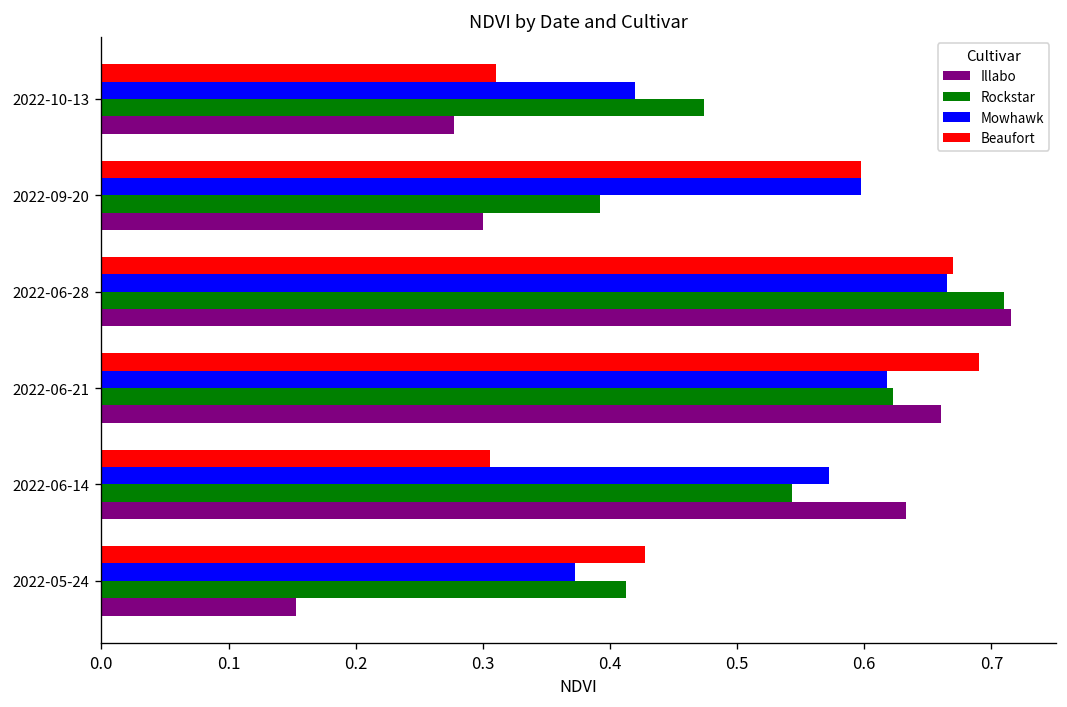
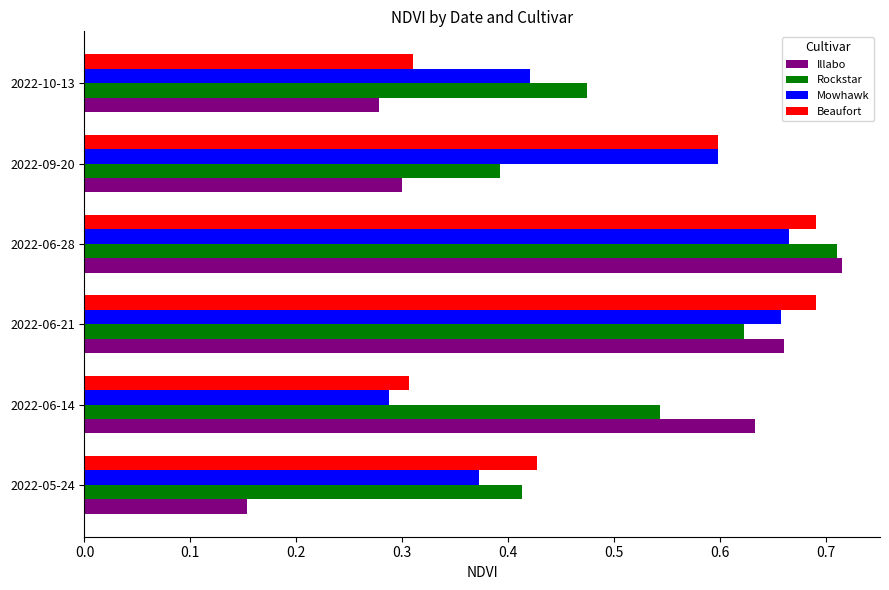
  {
    "Illabo": {
      "2022-10-13": 0.278,
      "2022-09-20": 0.300,
      "2022-06-28": 0.715,
      "2022-06-21": 0.660,
      "2022-06-14": 0.633,
      "2022-05-24": 0.153
    },
    "Rockstar": {
      "2022-10-13": 0.474,
      "2022-09-20": 0.393,
      "2022-06-28": 0.710,
      "2022-06-21": 0.623,
      "2022-06-14": 0.543,
      "2022-05-24": 0.413
    },
    "Mowhawk": {
      "2022-10-13": 0.420,
      "2022-09-20": 0.598,
      "2022-06-28": 0.665,
-     "2022-06-21": 0.618,
-     "2022-06-14": 0.573,
+     "2022-06-21": 0.657,
+     "2022-06-14": 0.287,
      "2022-05-24": 0.373
    },
    "Beaufort": {
      "2022-10-13": 0.31,
      "2022-09-20": 0.598,
-     "2022-06-28": 0.67,
+     "2022-06-28": 0.69,
      "2022-06-21": 0.69,
      "2022-06-14": 0.306,
      "2022-05-24": 0.428
    }
  }
